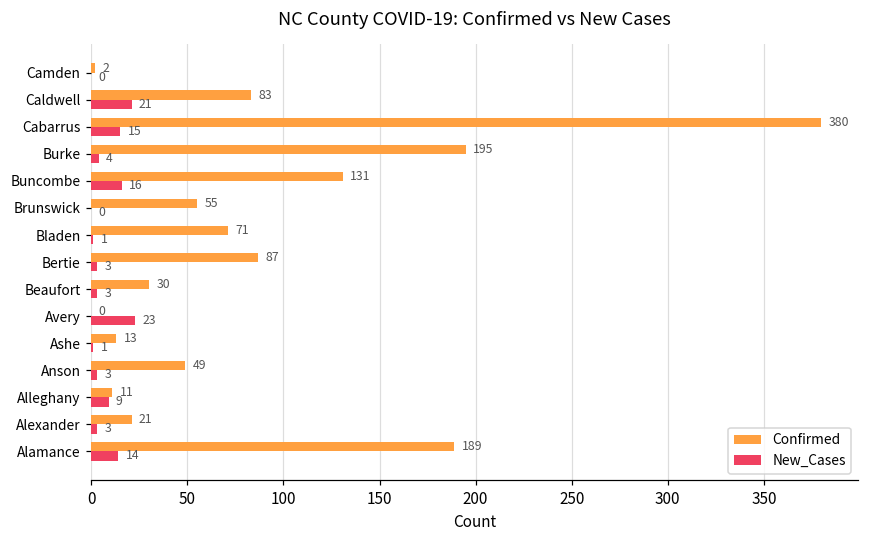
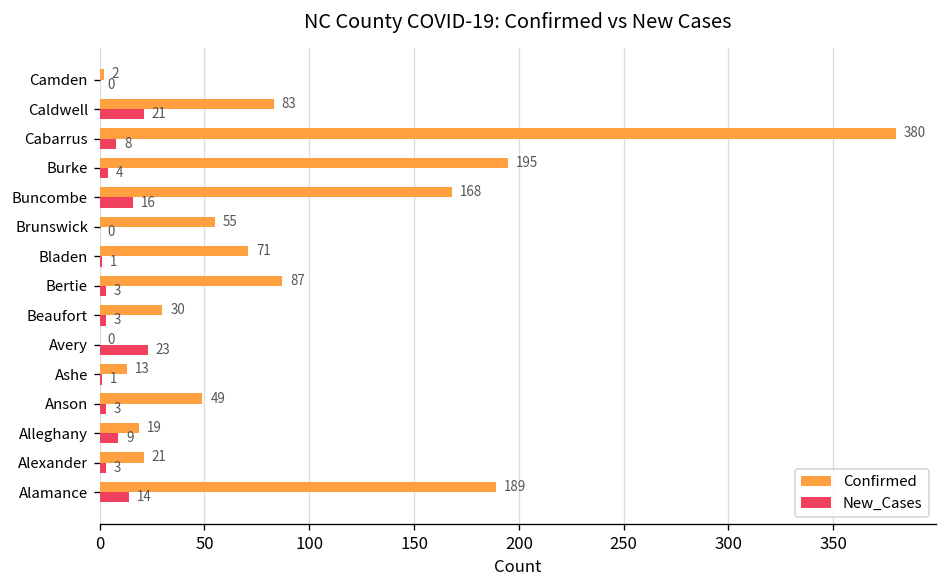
  {
    "Confirmed": {
      "Camden": 2,
      "Caldwell": 83,
      "Cabarrus": 380,
      "Burke": 195,
-     "Buncombe": 131,
+     "Buncombe": 168,
      "Brunswick": 55,
      "Bladen": 71,
      "Bertie": 87,
      "Beaufort": 30,
      "Avery": 0,
      "Ashe": 13,
      "Anson": 49,
-     "Alleghany": 11,
+     "Alleghany": 19,
      "Alexander": 21,
      "Alamance": 189
    },
    "New_Cases": {
      "Camden": 0,
      "Caldwell": 21,
-     "Cabarrus": 15,
+     "Cabarrus": 8,
      "Burke": 4,
      "Buncombe": 16,
      "Brunswick": 0,
      "Bladen": 1,
      "Bertie": 3,
      "Beaufort": 3,
      "Avery": 23,
      "Ashe": 1,
      "Anson": 3,
      "Alleghany": 9,
      "Alexander": 3,
      "Alamance": 14
    }
  }
